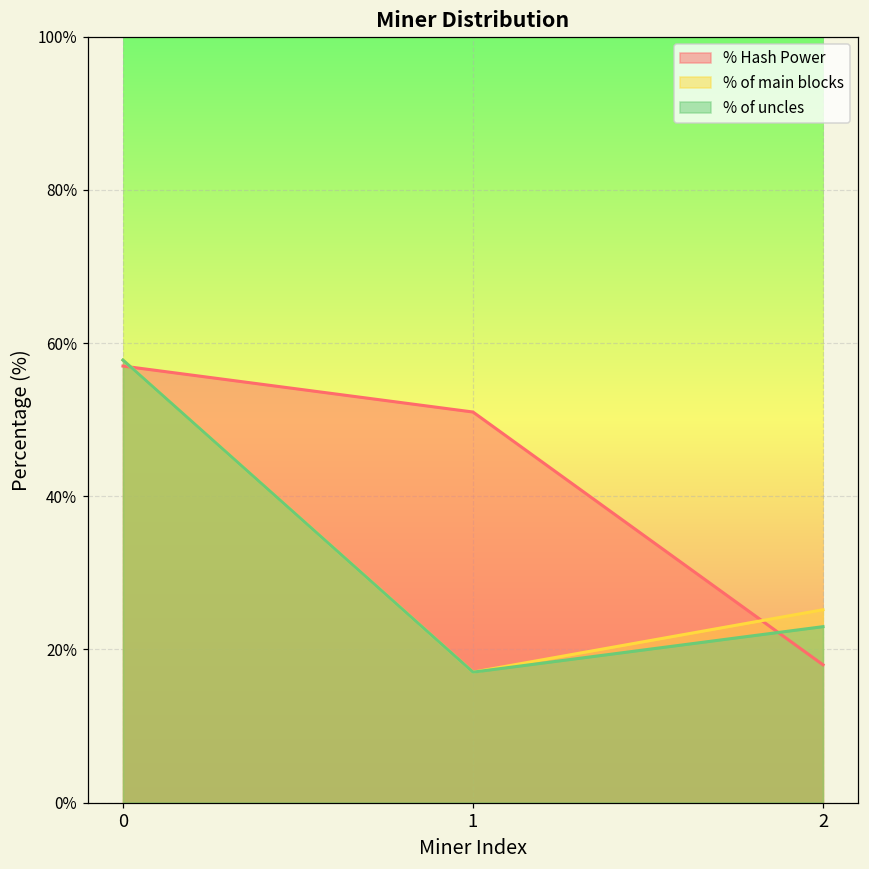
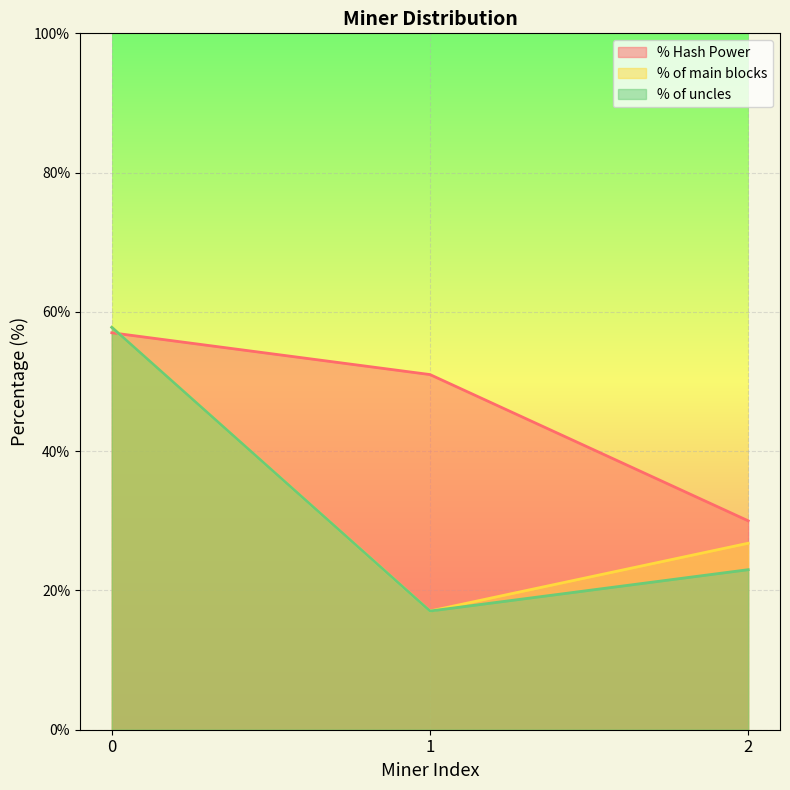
  {
    "% Hash Power": {
      "0": "57%",
      "1": "51%",
-     "2": "18%"
+     "2": "30%"
    },
    "% of main blocks": {
-     "2": "25%"
+     "2": "27%"
    },
    "% of uncles": {
      "2": "23%"
    }
  }
